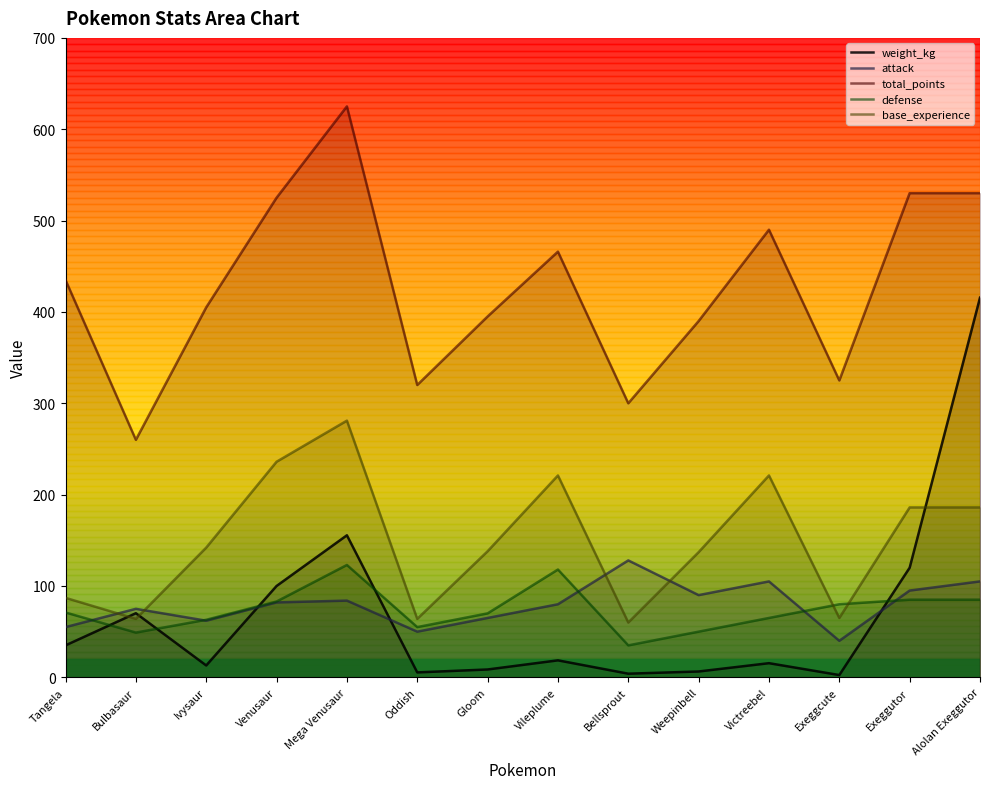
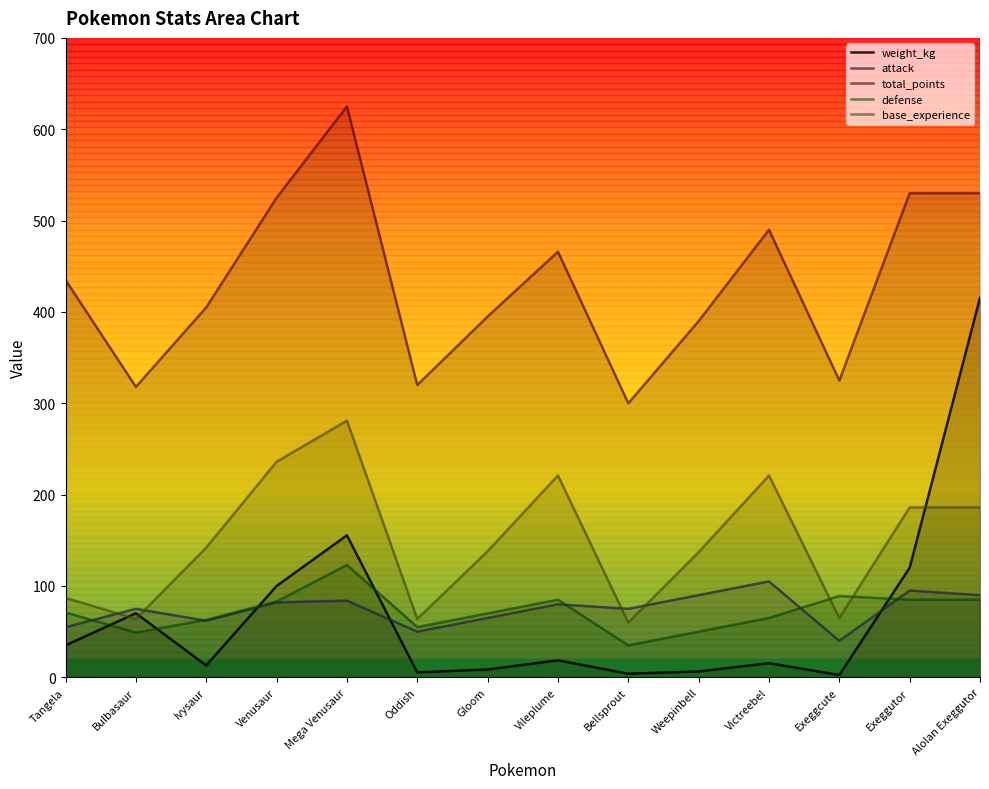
  {
    "weight_kg": {
      "Tangela": 40,
      "Bulbasaur": 70,
      "Ivysaur": 10,
      "Venusaur": 100,
      "Mega Venusaur": 160,
      "Oddish": 10,
      "Gloom": 10,
      "Vileplume": 20,
      "Bellsprout": 0,
      "Weepinbell": 10,
      "Victreebel": 20,
      "Exeggcute": 0,
      "Exeggutor": 120,
      "Alolan Exeggutor": 420
    },
    "attack": {
      "Tangela": 60,
      "Bulbasaur": 80,
      "Mega Venusaur": 80,
      "Oddish": 50,
      "Gloom": 70,
      "Vileplume": 80,
-     "Bellsprout": 130,
+     "Bellsprout": 80,
      "Weepinbell": 90,
      "Victreebel": 110,
      "Exeggcute": 40,
      "Exeggutor": 100,
-     "Alolan Exeggutor": 110
+     "Alolan Exeggutor": 90
    },
    "total_points": {
      "Tangela": 440,
-     "Bulbasaur": 260,
+     "Bulbasaur": 320,
      "Ivysaur": 410,
      "Venusaur": 530,
      "Mega Venusaur": 630,
      "Oddish": 320,
      "Gloom": 400,
      "Vileplume": 470,
      "Bellsprout": 300,
      "Weepinbell": 390,
      "Victreebel": 490,
      "Exeggcute": 330,
      "Exeggutor": 530,
      "Alolan Exeggutor": 530
    },
    "defense": {
      "Tangela": 70,
      "Bulbasaur": 50,
      "Mega Venusaur": 120,
      "Oddish": 60,
      "Gloom": 70,
-     "Vileplume": 120,
+     "Vileplume": 90,
      "Bellsprout": 40,
      "Weepinbell": 50,
      "Victreebel": 70,
-     "Exeggcute": 80,
+     "Exeggcute": 90,
      "Exeggutor": 90,
      "Alolan Exeggutor": 90
    },
    "base_experience": {
      "Tangela": 90,
      "Bulbasaur": 60,
      "Ivysaur": 140,
      "Venusaur": 240,
      "Mega Venusaur": 280,
      "Oddish": 60,
      "Gloom": 140,
      "Vileplume": 220,
      "Bellsprout": 60,
      "Weepinbell": 140,
      "Victreebel": 220,
      "Exeggcute": 70,
      "Exeggutor": 190,
      "Alolan Exeggutor": 190
    }
  }
